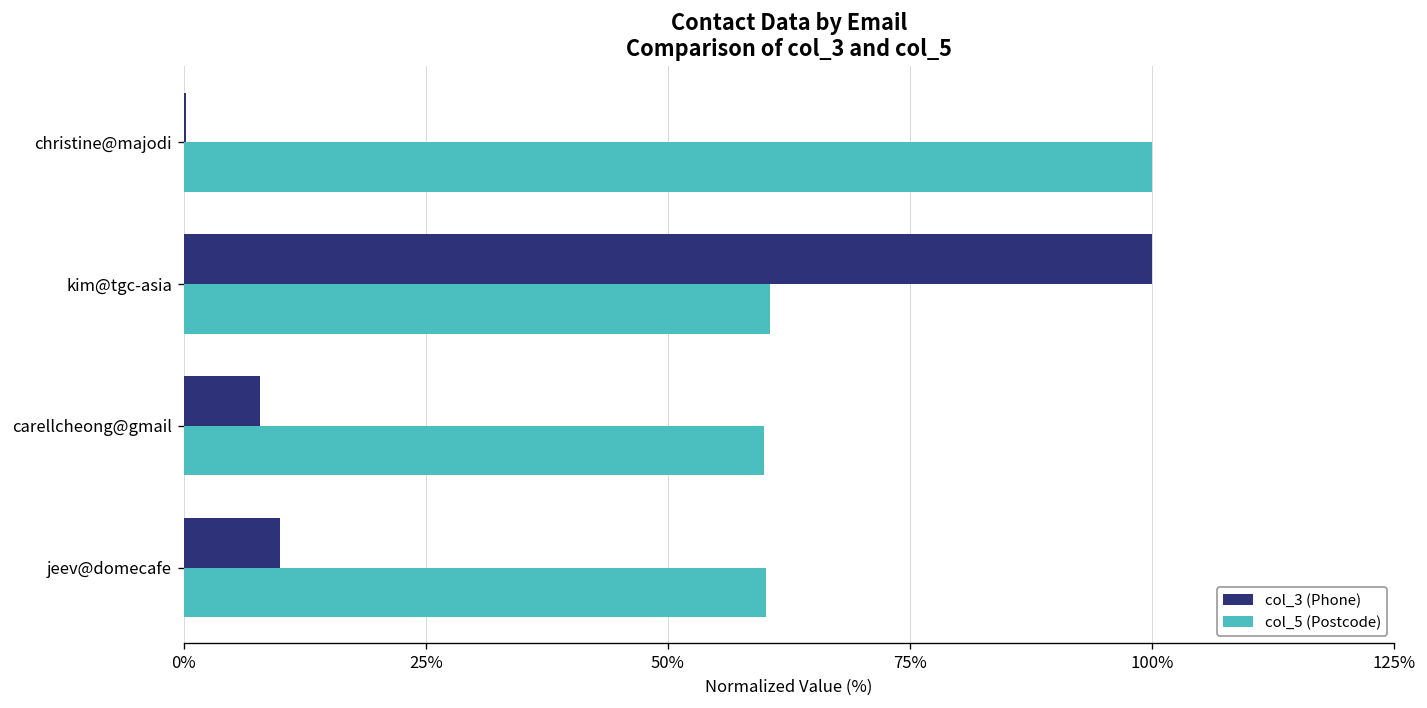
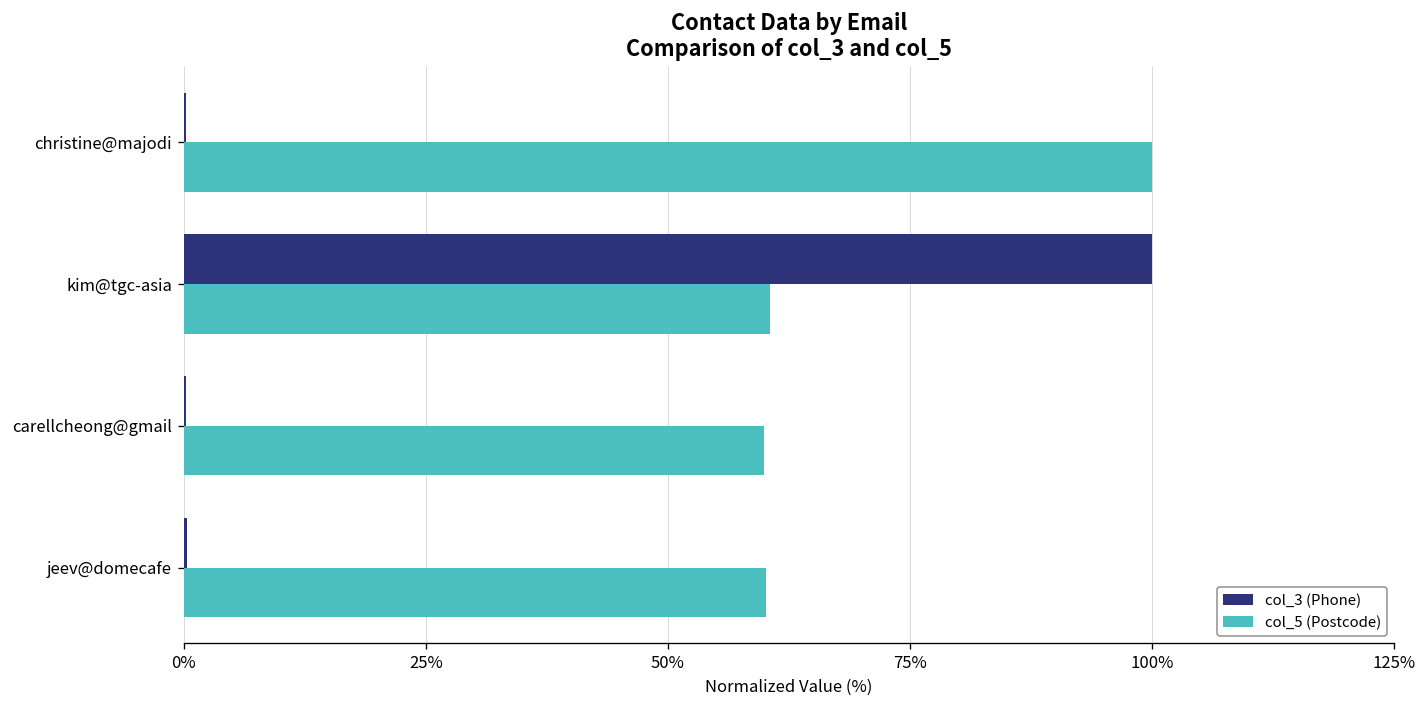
  {
    "col_3 (Phone)": {
      "kim@tgc-asia": "100%",
-     "carellcheong@gmail": "8%",
-     "jeev@domecafe": "10%"
+     "carellcheong@gmail": "0%",
+     "jeev@domecafe": "0%"
    },
    "col_5 (Postcode)": {
      "christine@majodi": "100%",
      "kim@tgc-asia": "61%",
      "carellcheong@gmail": "60%",
      "jeev@domecafe": "60%"
    }
  }
